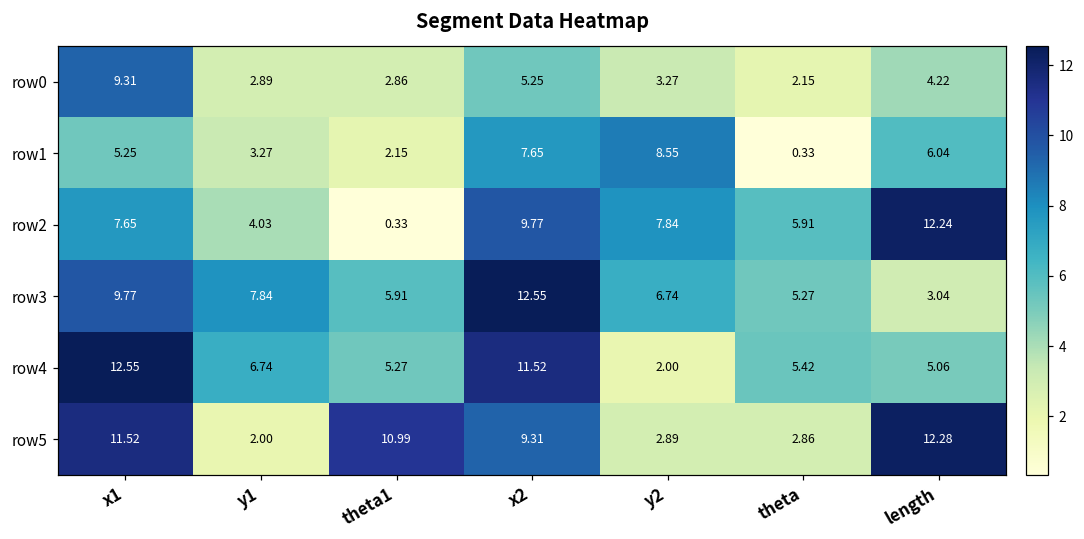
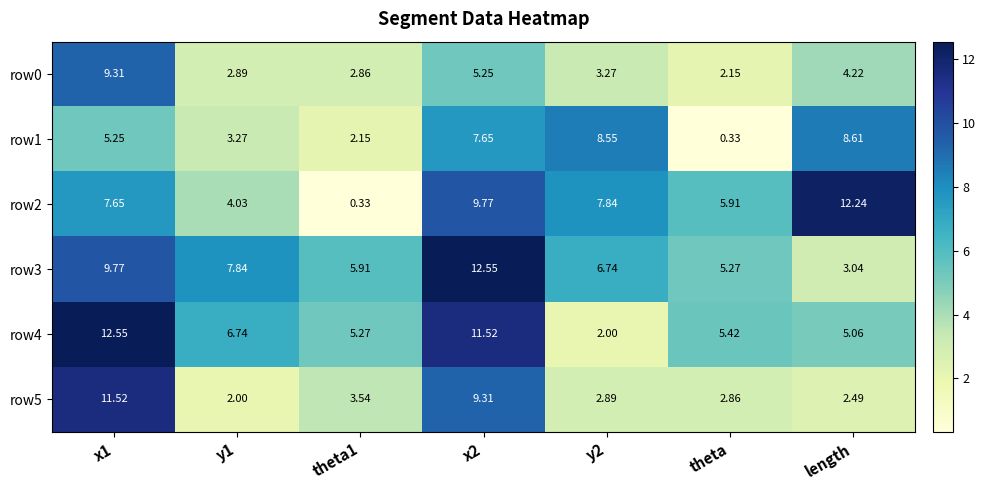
  {
    "row0": {
      "x1": 9.31,
      "y1": 2.89,
      "theta1": 2.86,
      "x2": 5.25,
      "y2": 3.27,
      "theta": 2.15,
      "length": 4.22
    },
    "row1": {
      "x1": 5.25,
      "y1": 3.27,
      "theta1": 2.15,
      "x2": 7.65,
      "y2": 8.55,
      "theta": 0.33,
-     "length": 6.04
+     "length": 8.61
    },
    "row2": {
      "x1": 7.65,
      "y1": 4.03,
      "theta1": 0.33,
      "x2": 9.77,
      "y2": 7.84,
      "theta": 5.91,
      "length": 12.24
    },
    "row3": {
      "x1": 9.77,
      "y1": 7.84,
      "theta1": 5.91,
      "x2": 12.55,
      "y2": 6.74,
      "theta": 5.27,
      "length": 3.04
    },
    "row4": {
      "x1": 12.55,
      "y1": 6.74,
      "theta1": 5.27,
      "x2": 11.52,
      "y2": 2.00,
      "theta": 5.42,
      "length": 5.06
    },
    "row5": {
      "x1": 11.52,
      "y1": 2.00,
-     "theta1": 10.99,
+     "theta1": 3.54,
      "x2": 9.31,
      "y2": 2.89,
      "theta": 2.86,
-     "length": 12.28
+     "length": 2.49
    }
  }
